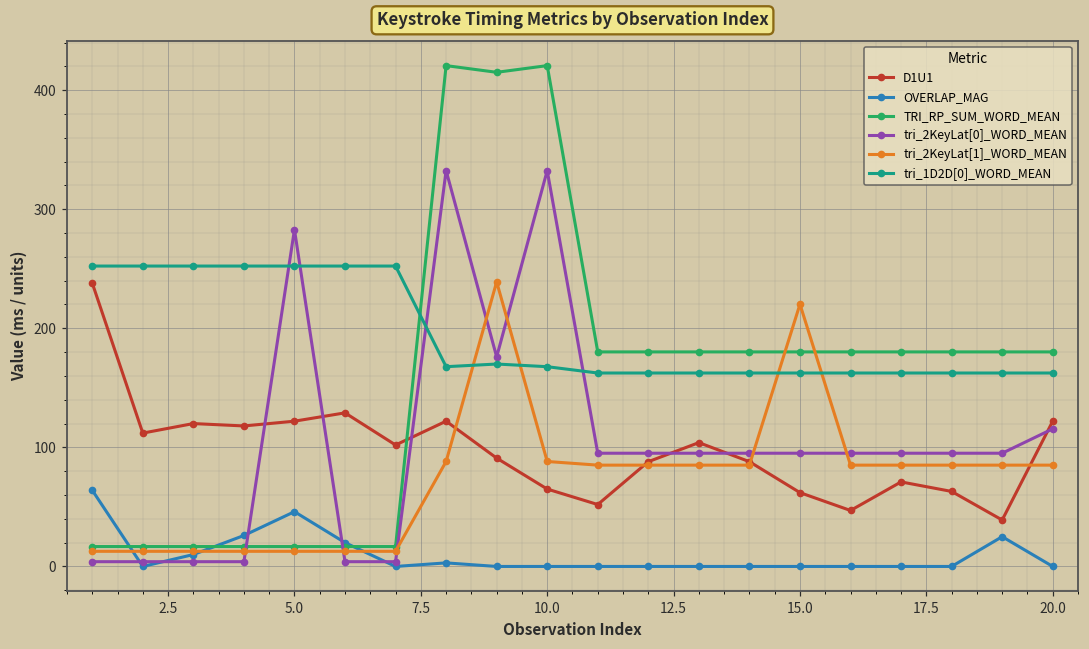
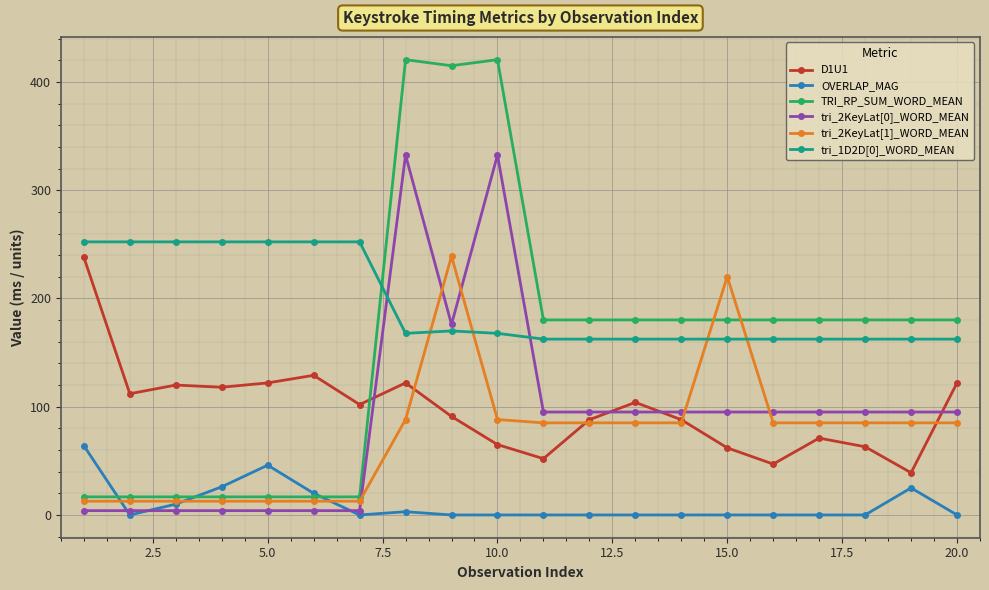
  {
    "D1U1": {
      "5.0": 122,
      "10.0": 65,
      "15.0": 62,
      "20.0": 122
    },
    "OVERLAP_MAG": {
      "5.0": 46,
      "10.0": 0,
      "15.0": 0,
      "20.0": 0
    },
    "tri_2KeyLat[0]_WORD_MEAN": {
-     "5.0": 283,
+     "5.0": 4,
      "10.0": 332,
      "15.0": 95,
-     "20.0": 116
+     "20.0": 95
    },
    "tri_2KeyLat[1]_WORD_MEAN": {
      "5.0": 13,
      "10.0": 88,
      "15.0": 220,
      "20.0": 85
    }
  }
